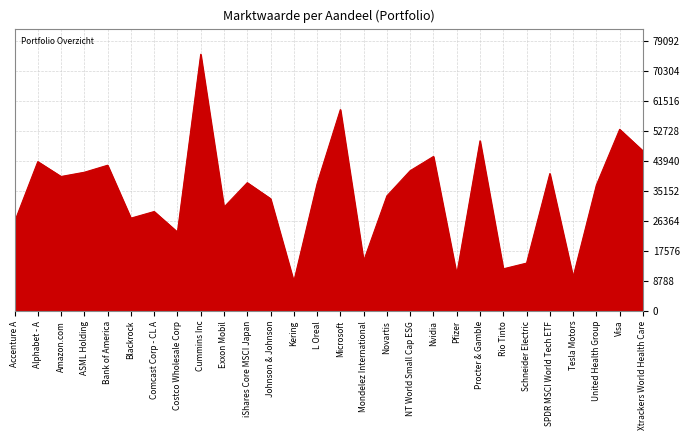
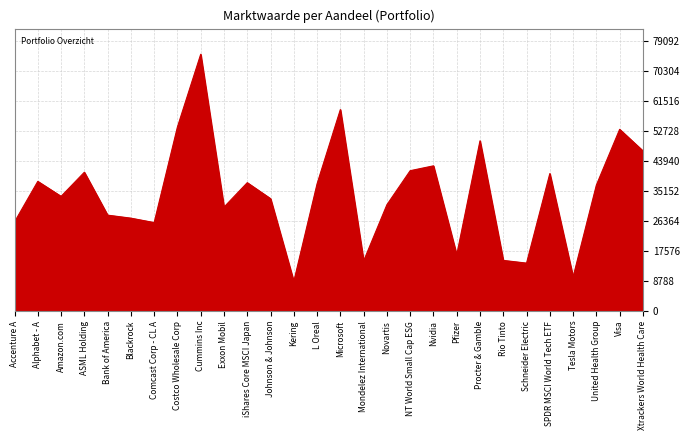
  {
    "Accenture A": 26000,
-   "Alphabet - A": 44000,
-   "Amazon.com": 39000,
+   "Alphabet - A": 38000,
+   "Amazon.com": 34000,
    "ASML Holding": 41000,
-   "Bank of America": 43000,
+   "Bank of America": 28000,
    "Blackrock": 27000,
-   "Comcast Corp - CL A": 29000,
-   "Costco Wholesale Corp": 23000,
+   "Comcast Corp - CL A": 26000,
+   "Costco Wholesale Corp": 54000,
    "Cummins Inc": 75000,
    "Exxon Mobil": 30000,
    "iShares Core MSCI Japan": 38000,
    "Johnson & Johnson": 33000,
    "Kering": 9000,
    "L Oreal": 37000,
    "Microsoft": 59000,
    "Mondelez International": 15000,
-   "Novartis": 34000,
+   "Novartis": 31000,
    "NT World Small Cap ESG": 41000,
-   "Nvidia": 45000,
-   "Pfizer": 11000,
+   "Nvidia": 43000,
+   "Pfizer": 16000,
    "Procter & Gamble": 50000,
-   "Rio Tinto": 12000,
+   "Rio Tinto": 15000,
    "Schneider Electric": 14000,
    "SPDR MSCI World Tech ETF": 40000,
    "Tesla Motors": 10000,
    "United Health Group": 37000,
    "Visa": 53000,
    "Xtrackers World Health Care": 47000
  }
